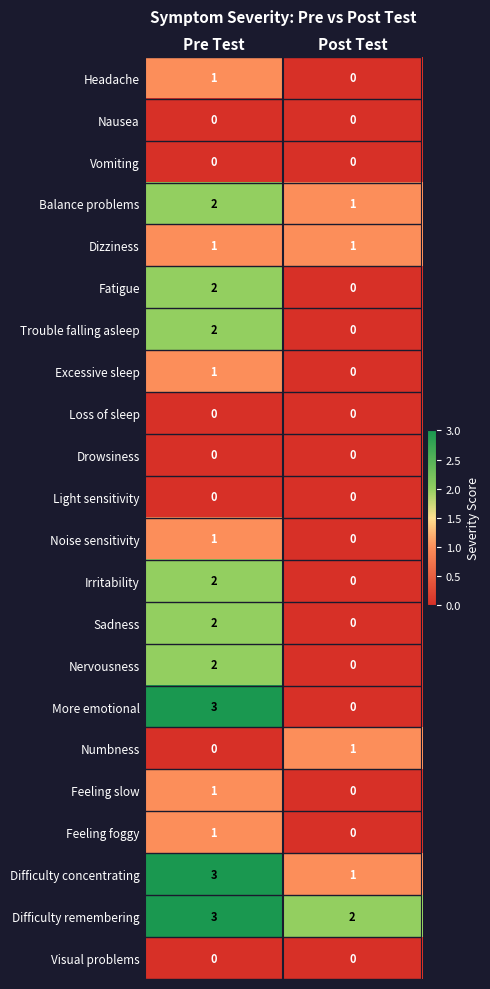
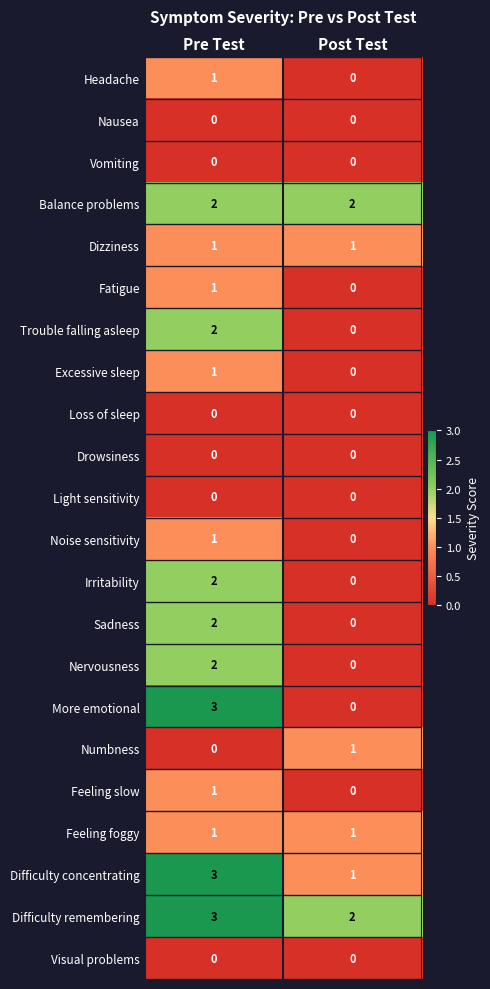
  {
    "Headache": {
      "Pre Test": 1,
      "Post Test": 0
    },
    "Nausea": {
      "Pre Test": 0,
      "Post Test": 0
    },
    "Vomiting": {
      "Pre Test": 0,
      "Post Test": 0
    },
    "Balance problems": {
      "Pre Test": 2,
-     "Post Test": 1
+     "Post Test": 2
    },
    "Dizziness": {
      "Pre Test": 1,
      "Post Test": 1
    },
    "Fatigue": {
-     "Pre Test": 2,
+     "Pre Test": 1,
      "Post Test": 0
    },
    "Trouble falling asleep": {
      "Pre Test": 2,
      "Post Test": 0
    },
    "Excessive sleep": {
      "Pre Test": 1,
      "Post Test": 0
    },
    "Loss of sleep": {
      "Pre Test": 0,
      "Post Test": 0
    },
    "Drowsiness": {
      "Pre Test": 0,
      "Post Test": 0
    },
    "Light sensitivity": {
      "Pre Test": 0,
      "Post Test": 0
    },
    "Noise sensitivity": {
      "Pre Test": 1,
      "Post Test": 0
    },
    "Irritability": {
      "Pre Test": 2,
      "Post Test": 0
    },
    "Sadness": {
      "Pre Test": 2,
      "Post Test": 0
    },
    "Nervousness": {
      "Pre Test": 2,
      "Post Test": 0
    },
    "More emotional": {
      "Pre Test": 3,
      "Post Test": 0
    },
    "Numbness": {
      "Pre Test": 0,
      "Post Test": 1
    },
    "Feeling slow": {
      "Pre Test": 1,
      "Post Test": 0
    },
    "Feeling foggy": {
      "Pre Test": 1,
-     "Post Test": 0
+     "Post Test": 1
    },
    "Difficulty concentrating": {
      "Pre Test": 3,
      "Post Test": 1
    },
    "Difficulty remembering": {
      "Pre Test": 3,
      "Post Test": 2
    },
    "Visual problems": {
      "Pre Test": 0,
      "Post Test": 0
    }
  }
